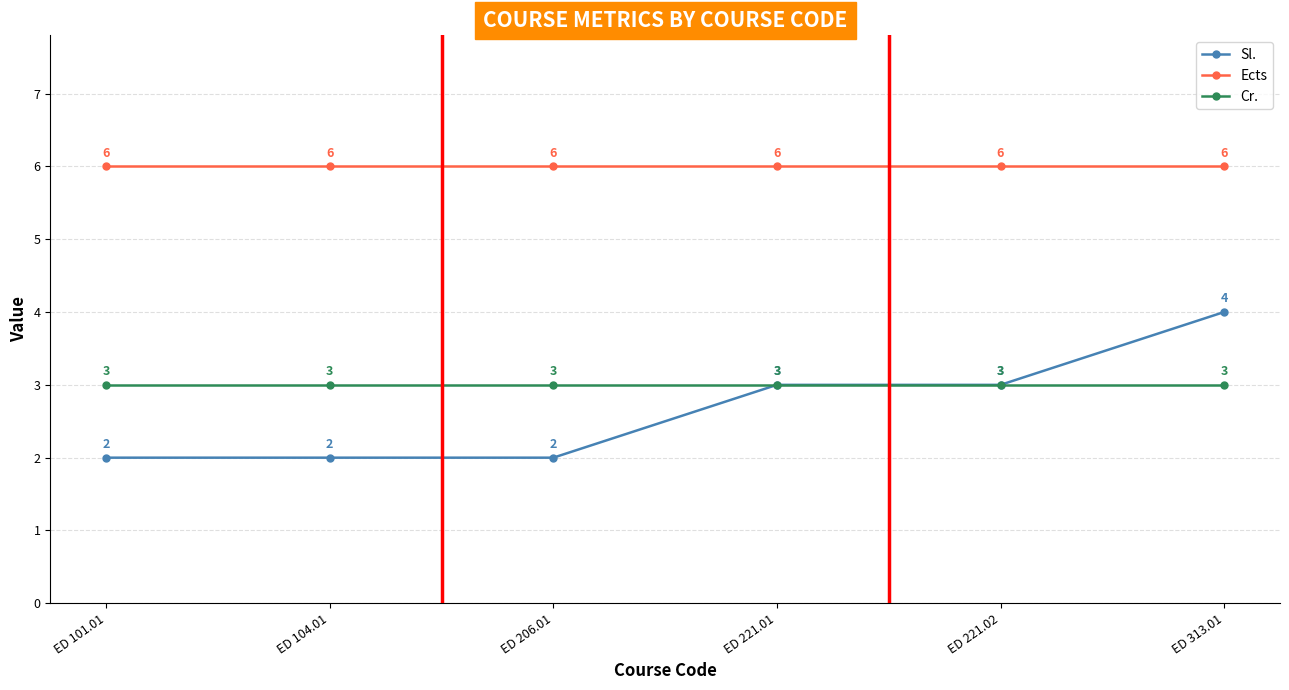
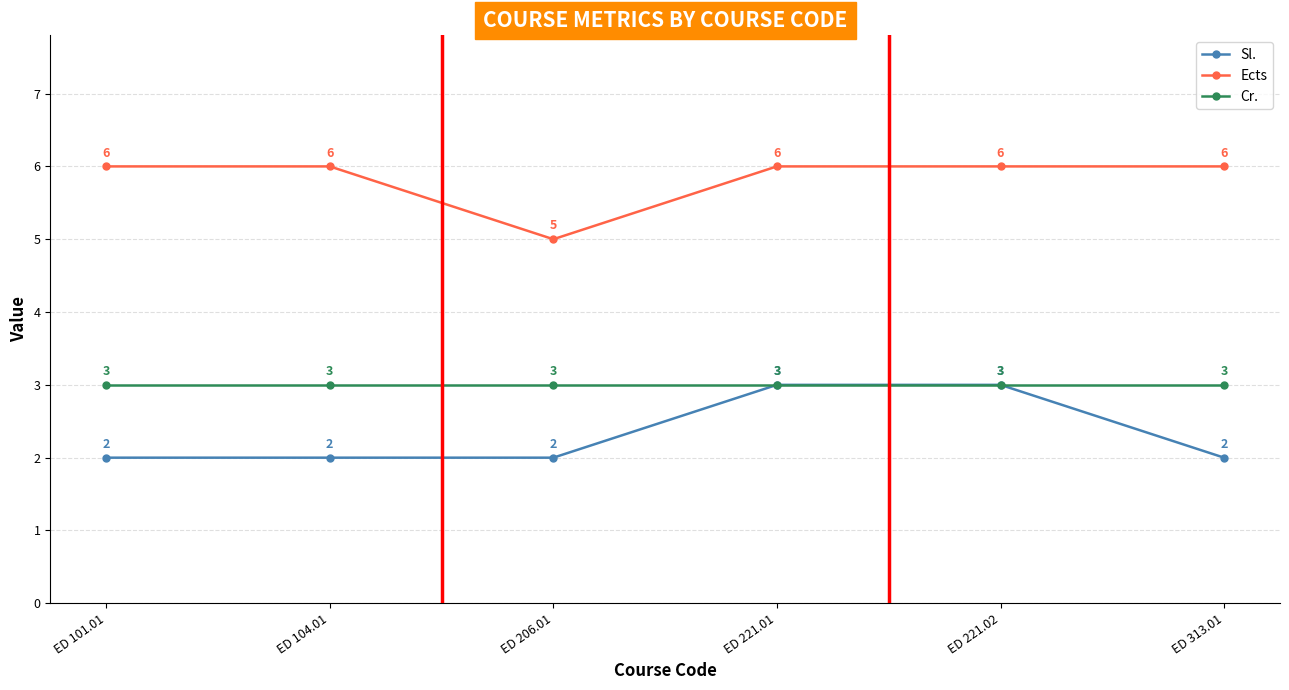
  {
    "Sl.": {
      "ED 101.01": 2,
      "ED 104.01": 2,
      "ED 206.01": 2,
-     "ED 313.01": 4
+     "ED 313.01": 2
    },
    "Ects": {
      "ED 101.01": 6,
      "ED 104.01": 6,
-     "ED 206.01": 6,
+     "ED 206.01": 5,
      "ED 221.01": 6,
      "ED 221.02": 6,
      "ED 313.01": 6
    },
    "Cr.": {
      "ED 101.01": 3,
      "ED 104.01": 3,
      "ED 206.01": 3,
      "ED 313.01": 3
    }
  }
